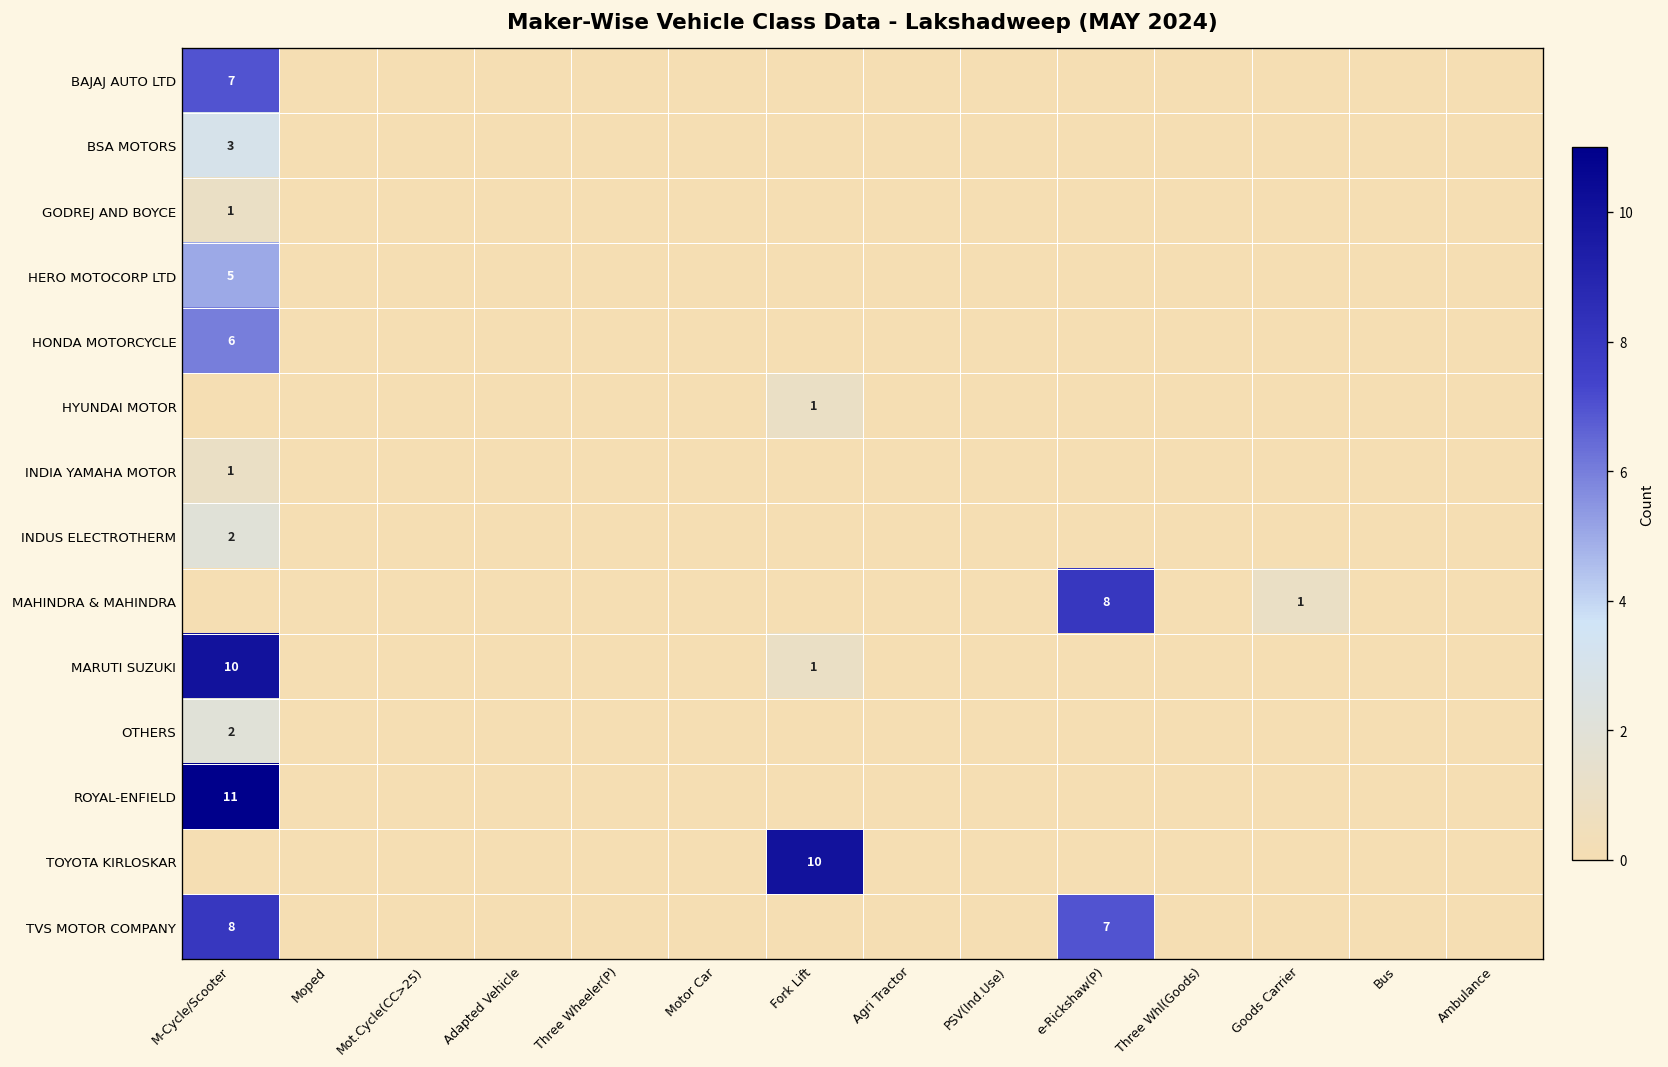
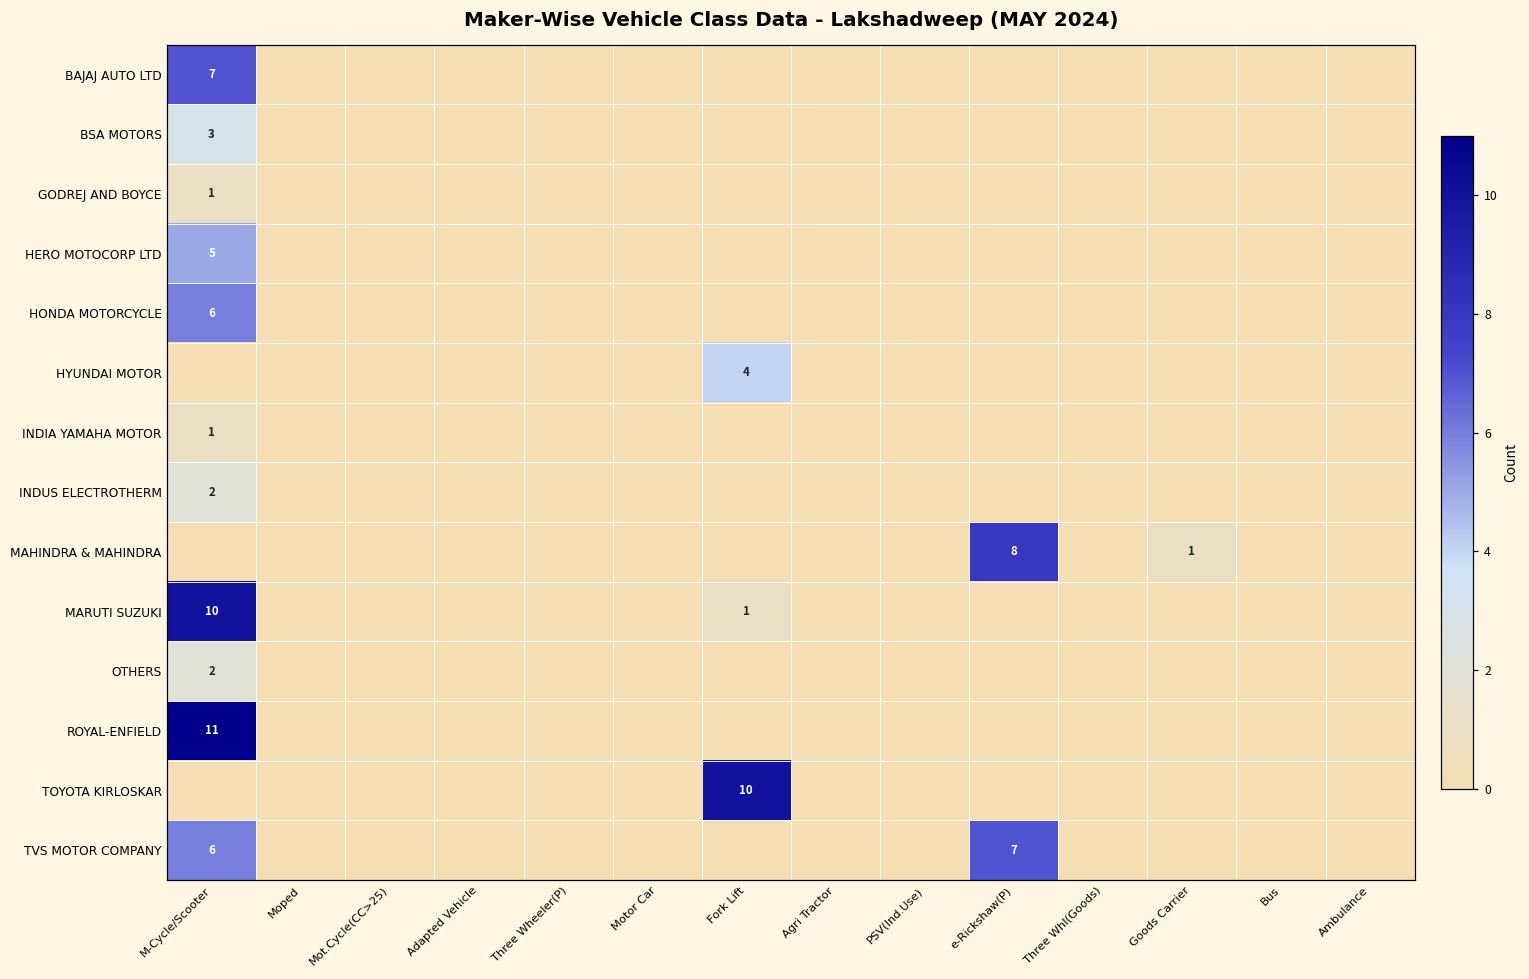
  {
    "BAJAJ AUTO LTD": {
      "M-Cycle/Scooter": 7
    },
    "BSA MOTORS": {
      "M-Cycle/Scooter": 3
    },
    "GODREJ AND BOYCE": {
      "M-Cycle/Scooter": 1
    },
    "HERO MOTOCORP LTD": {
      "M-Cycle/Scooter": 5
    },
    "HONDA MOTORCYCLE": {
      "M-Cycle/Scooter": 6
    },
    "HYUNDAI MOTOR": {
-     "Fork Lift": 1
+     "Fork Lift": 4
    },
    "INDIA YAMAHA MOTOR": {
      "M-Cycle/Scooter": 1
    },
    "INDUS ELECTROTHERM": {
      "M-Cycle/Scooter": 2
    },
    "MAHINDRA & MAHINDRA": {
      "e-Rickshaw(P)": 8,
      "Goods Carrier": 1
    },
    "MARUTI SUZUKI": {
      "M-Cycle/Scooter": 10,
      "Fork Lift": 1
    },
    "OTHERS": {
      "M-Cycle/Scooter": 2
    },
    "ROYAL-ENFIELD": {
      "M-Cycle/Scooter": 11
    },
    "TOYOTA KIRLOSKAR": {
      "Fork Lift": 10
    },
    "TVS MOTOR COMPANY": {
-     "M-Cycle/Scooter": 8,
+     "M-Cycle/Scooter": 6,
      "e-Rickshaw(P)": 7
    }
  }
